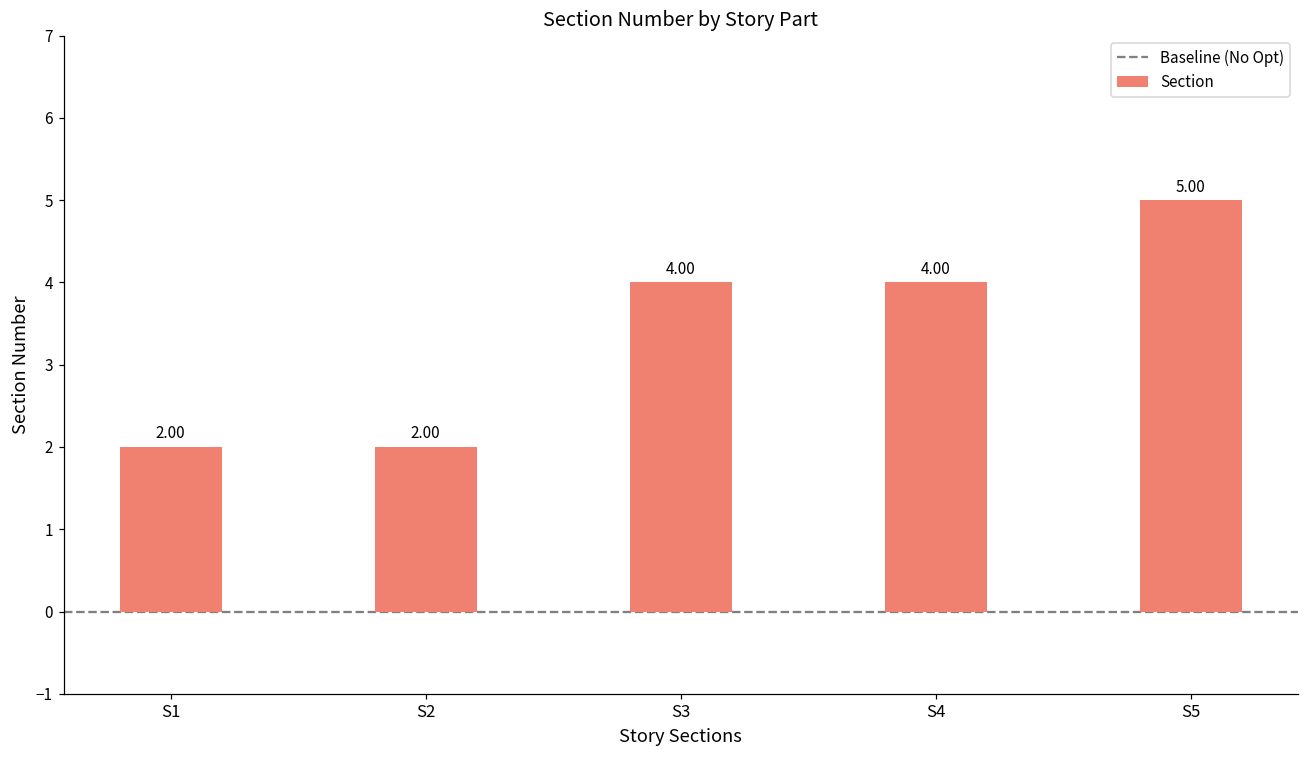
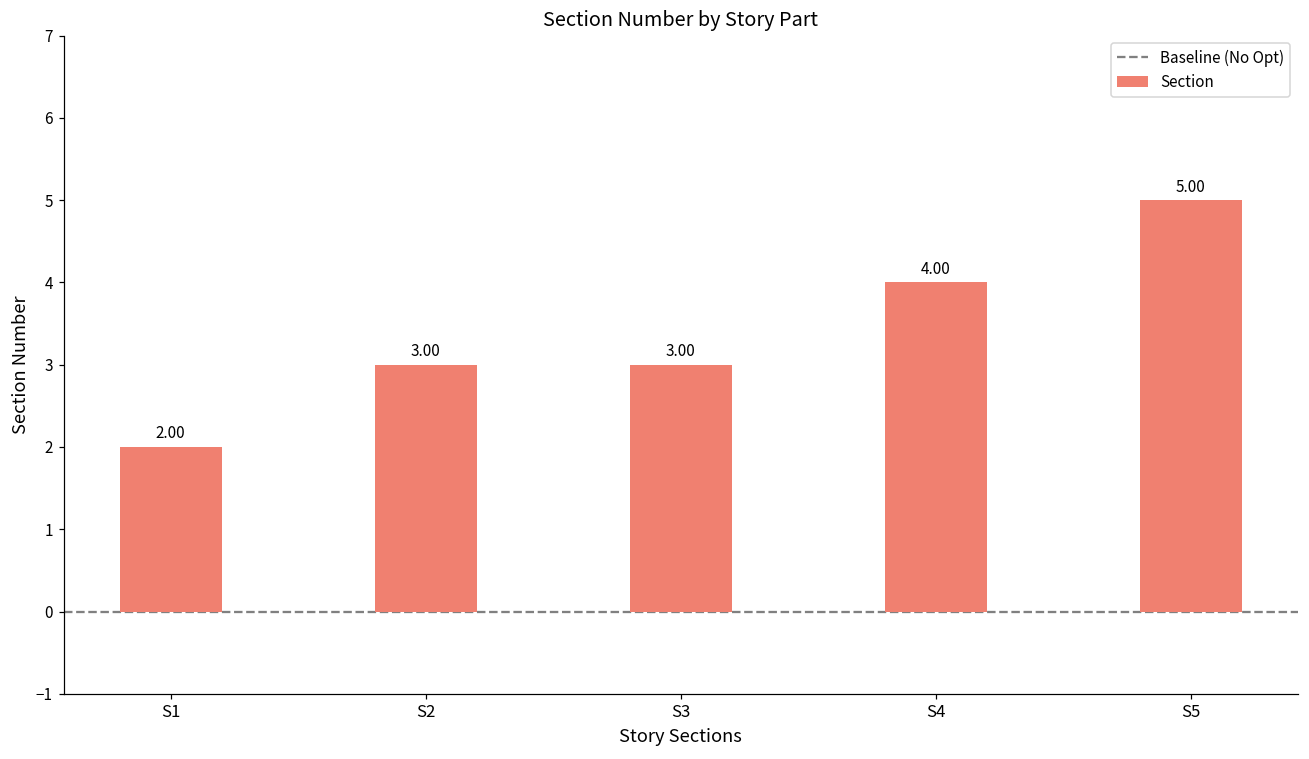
  {
    "S1": 2.00,
-   "S2": 2.00,
-   "S3": 4.00,
+   "S2": 3.00,
+   "S3": 3.00,
    "S4": 4.00,
    "S5": 5.00
  }
